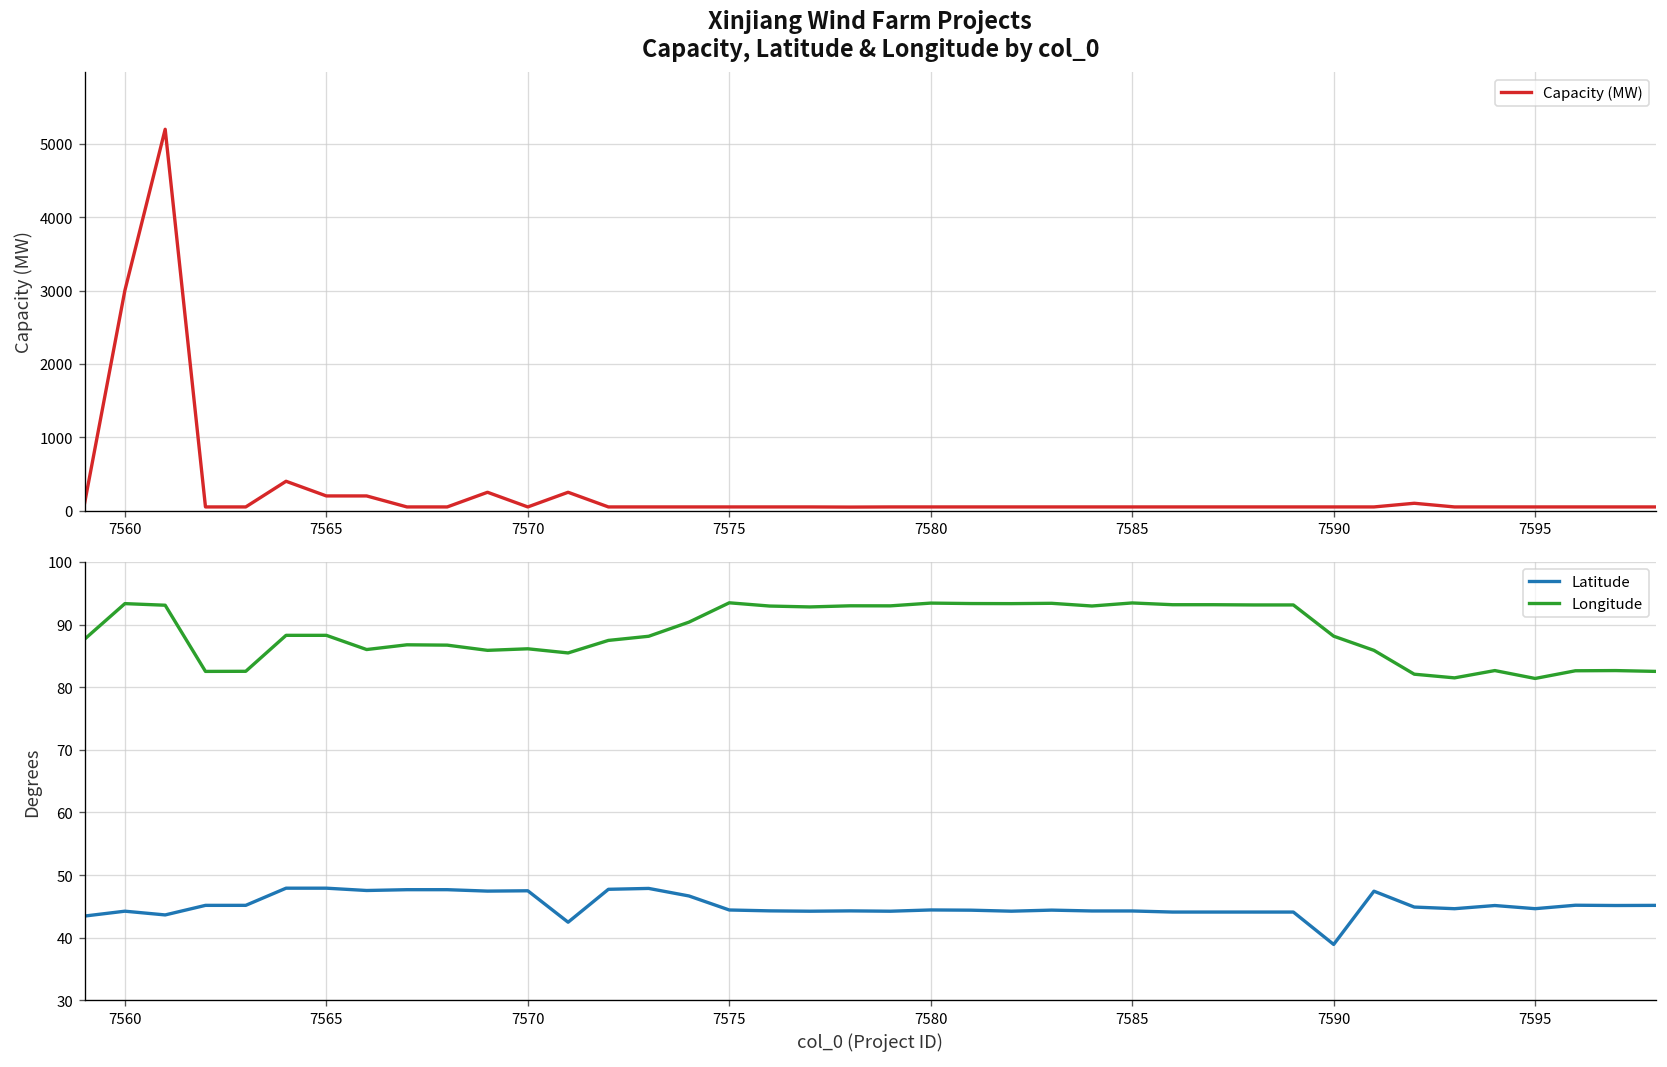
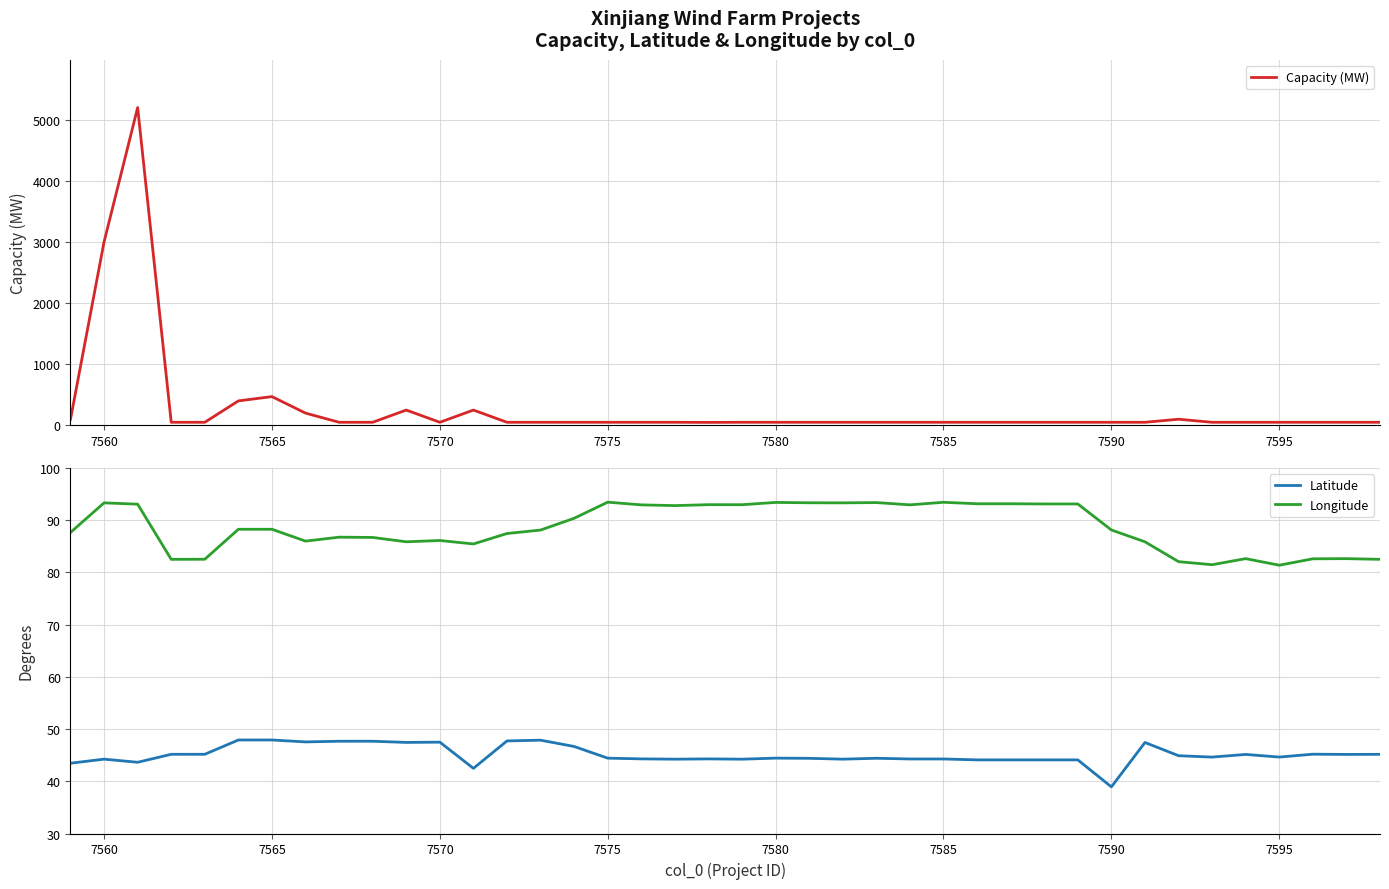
  {
    "Xinjiang Wind Farm Projects Capacity, Latitude & Longitude by col_0": {
      "7560": 3000,
-     "7565": 200,
+     "7565": 500,
      "7570": 100,
      "7575": 100,
      "7580": 100,
      "7585": 100,
      "7590": 100,
      "7595": 100
    }
  }
